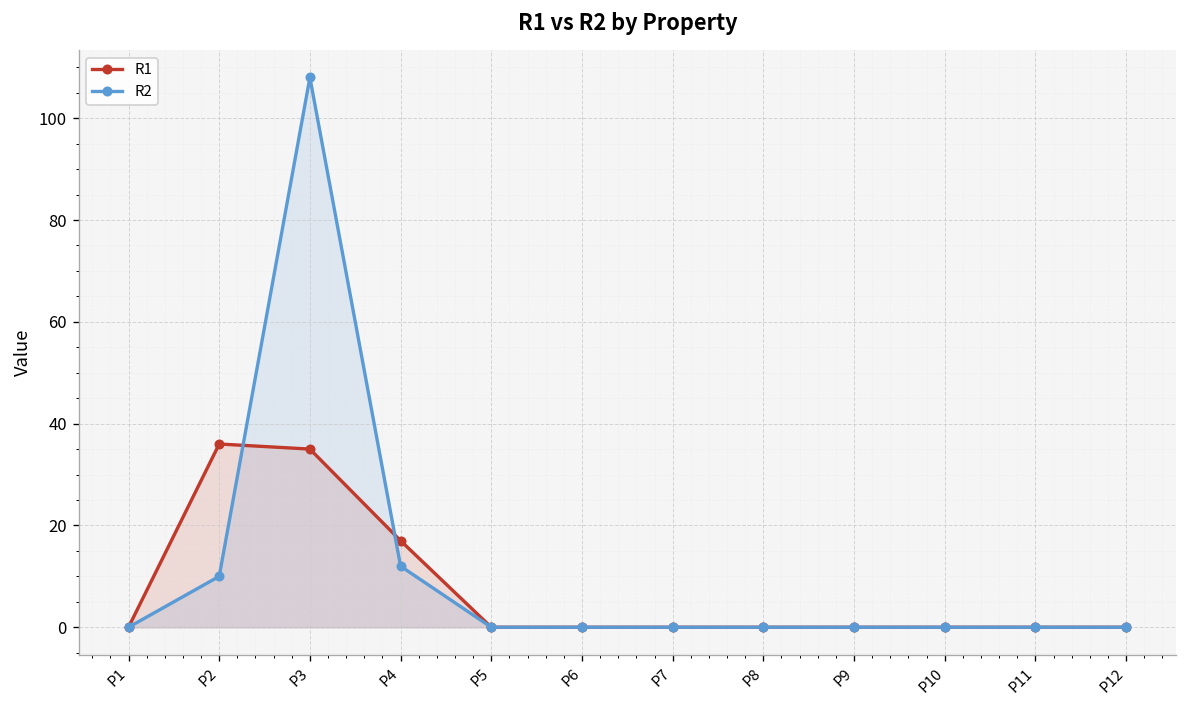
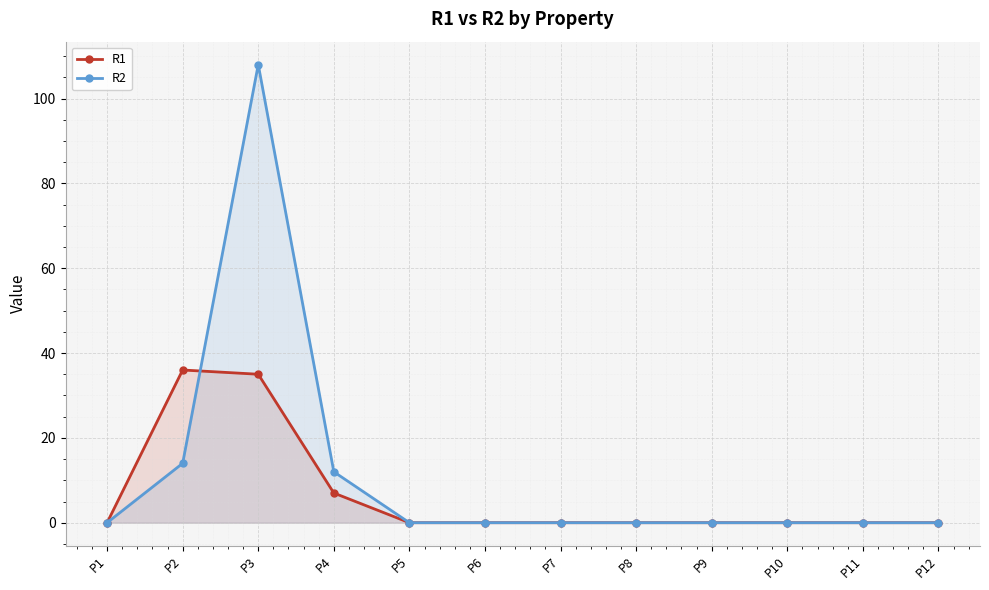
  {
    "R1": {
      "P2": 36,
      "P3": 35,
-     "P4": 17
+     "P4": 7
    },
    "R2": {
-     "P2": 10,
+     "P2": 14,
      "P3": 108,
      "P4": 12
    }
  }
